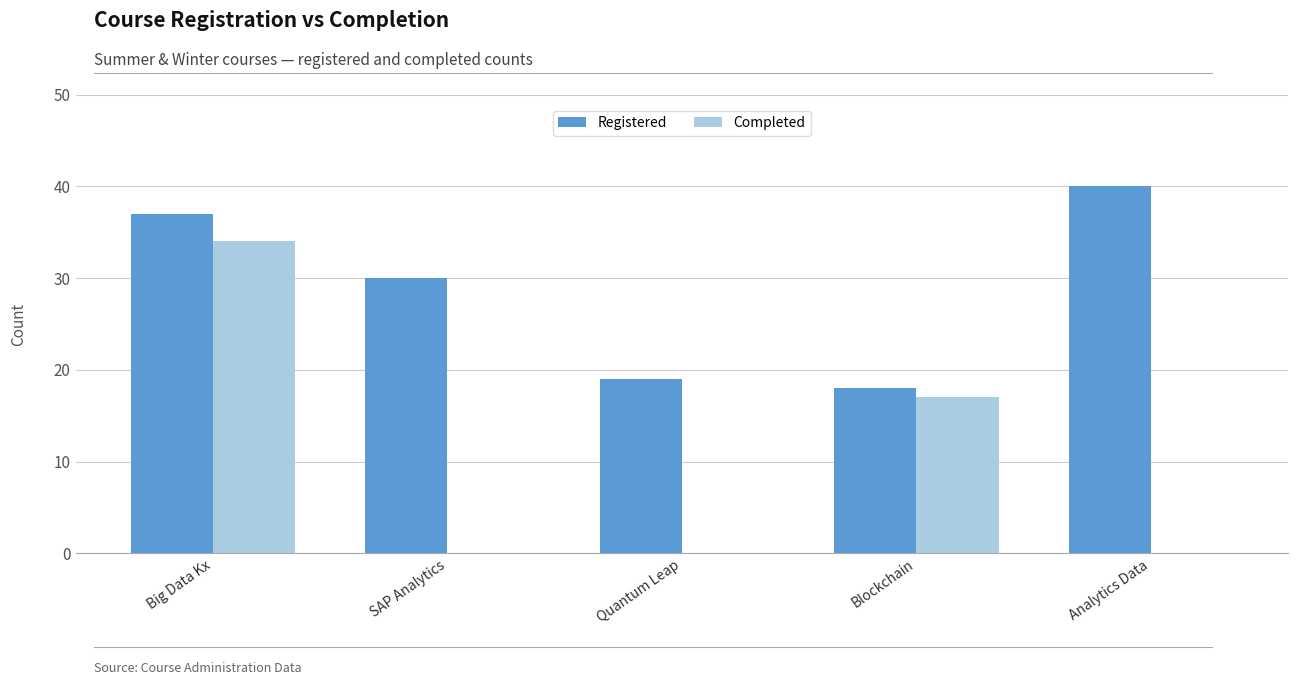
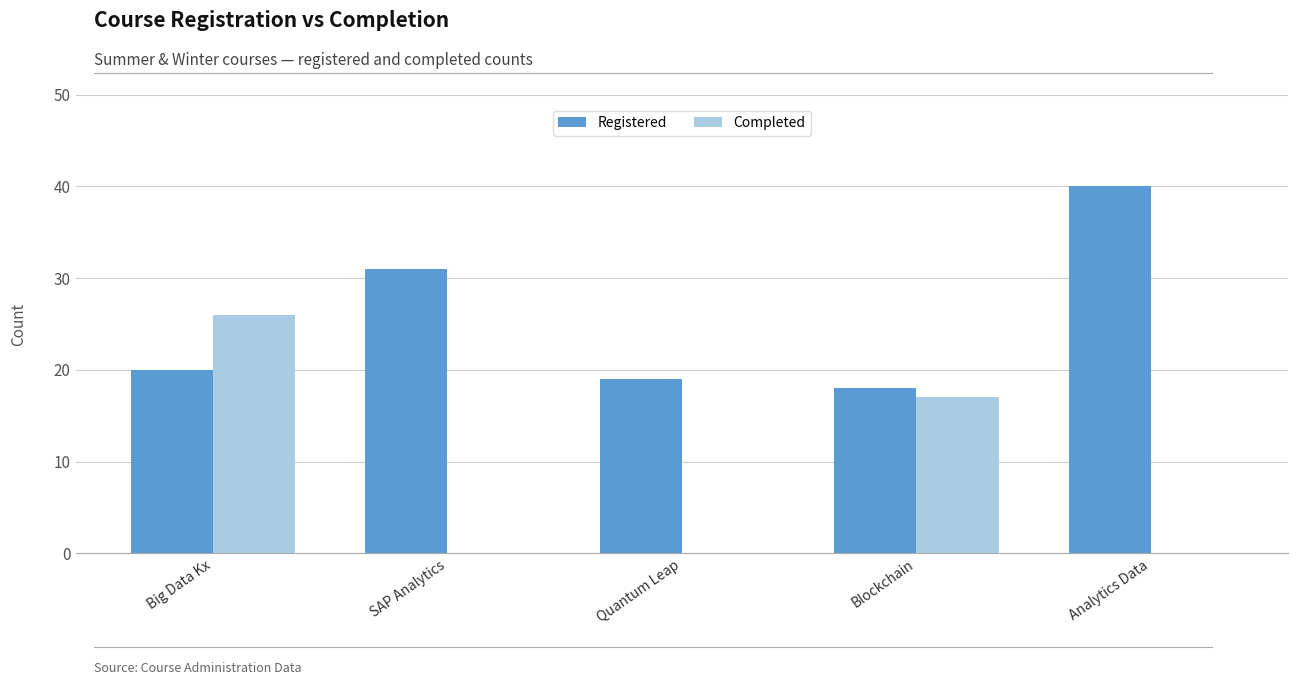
  {
    "Registered": {
-     "Big Data Kx": 37,
-     "SAP Analytics": 30,
+     "Big Data Kx": 20,
+     "SAP Analytics": 31,
      "Quantum Leap": 19,
      "Blockchain": 18,
      "Analytics Data": 40
    },
    "Completed": {
-     "Big Data Kx": 34,
+     "Big Data Kx": 26,
      "SAP Analytics": 0,
      "Quantum Leap": 0,
      "Blockchain": 17,
      "Analytics Data": 0
    }
  }
